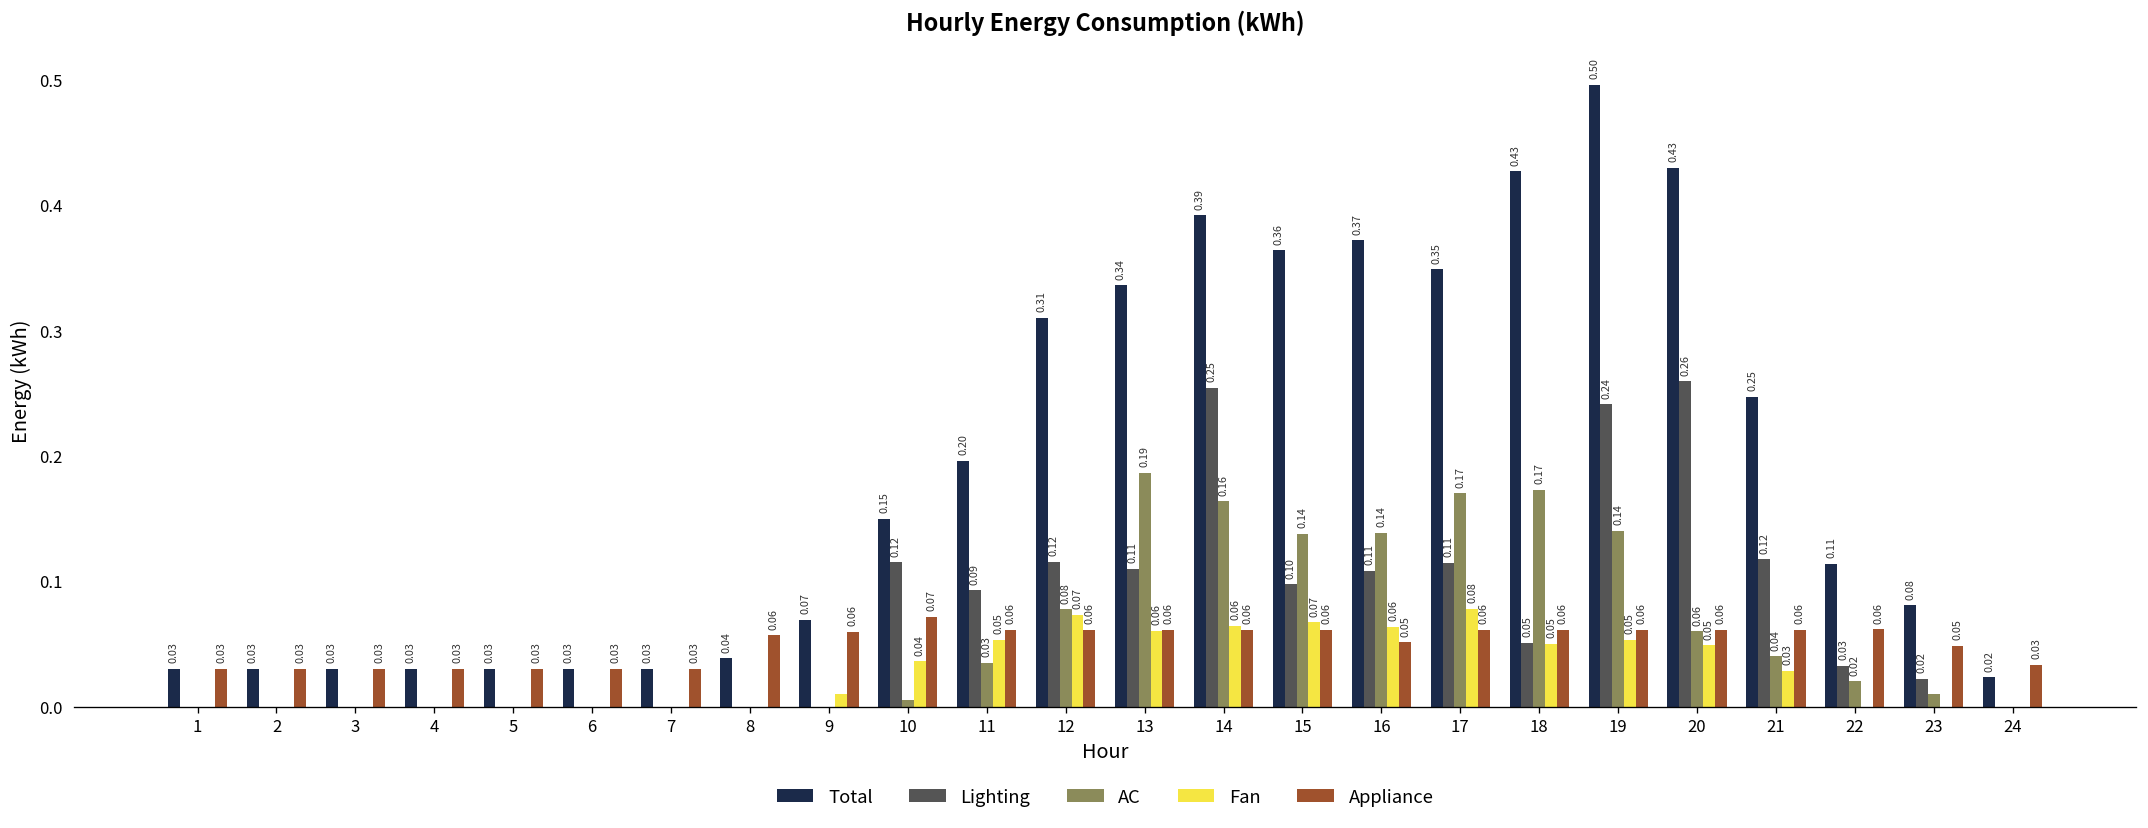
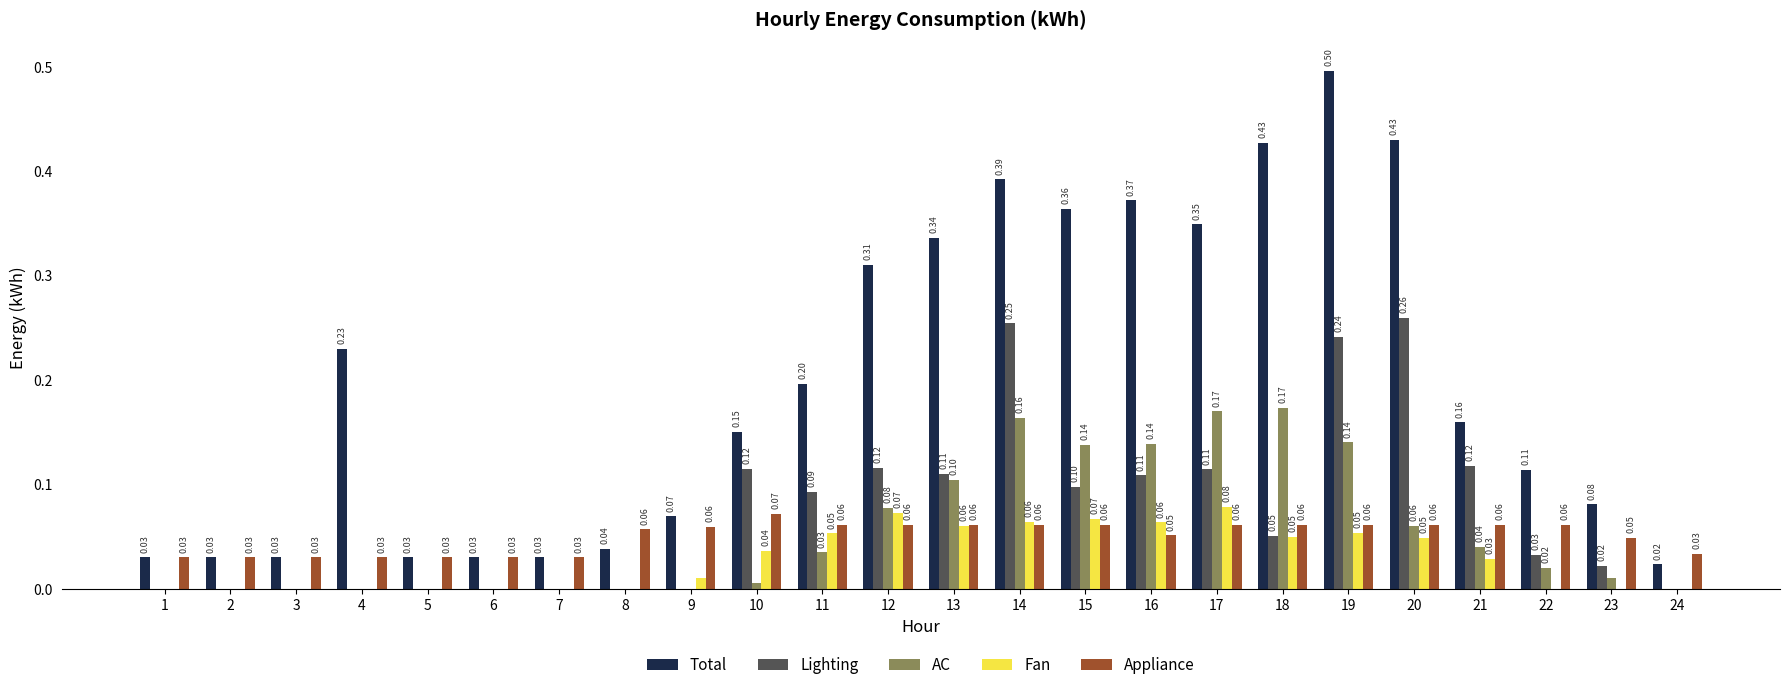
  {
    "Total": {
      "1": 0.03,
      "2": 0.03,
      "3": 0.03,
-     "4": 0.03,
+     "4": 0.23,
      "5": 0.03,
      "6": 0.03,
      "7": 0.03,
      "8": 0.04,
      "9": 0.07,
      "10": 0.15,
      "11": 0.20,
      "12": 0.31,
      "13": 0.34,
      "14": 0.39,
      "15": 0.36,
      "16": 0.37,
      "17": 0.35,
      "18": 0.43,
      "19": 0.50,
      "20": 0.43,
-     "21": 0.25,
+     "21": 0.16,
      "22": 0.11,
      "23": 0.08,
      "24": 0.02
    },
    "Lighting": {
      "10": 0.12,
      "11": 0.09,
      "12": 0.12,
      "13": 0.11,
      "14": 0.25,
      "15": 0.10,
      "16": 0.11,
      "17": 0.11,
      "18": 0.05,
      "19": 0.24,
      "20": 0.26,
      "21": 0.12,
      "22": 0.03,
      "23": 0.02
    },
    "AC": {
      "11": 0.03,
      "12": 0.08,
-     "13": 0.19,
+     "13": 0.10,
      "14": 0.16,
      "15": 0.14,
      "16": 0.14,
      "17": 0.17,
      "18": 0.17,
      "19": 0.14,
      "20": 0.06,
      "21": 0.04,
      "22": 0.02
    },
    "Fan": {
      "10": 0.04,
      "11": 0.05,
      "12": 0.07,
      "13": 0.06,
      "14": 0.06,
      "15": 0.07,
      "16": 0.06,
      "17": 0.08,
      "18": 0.05,
      "19": 0.05,
      "20": 0.05,
      "21": 0.03
    },
    "Appliance": {
      "1": 0.03,
      "2": 0.03,
      "3": 0.03,
      "4": 0.03,
      "5": 0.03,
      "6": 0.03,
      "7": 0.03,
      "8": 0.06,
      "9": 0.06,
      "10": 0.07,
      "11": 0.06,
      "12": 0.06,
      "13": 0.06,
      "14": 0.06,
      "15": 0.06,
      "16": 0.05,
      "17": 0.06,
      "18": 0.06,
      "19": 0.06,
      "20": 0.06,
      "21": 0.06,
      "22": 0.06,
      "23": 0.05,
      "24": 0.03
    }
  }
